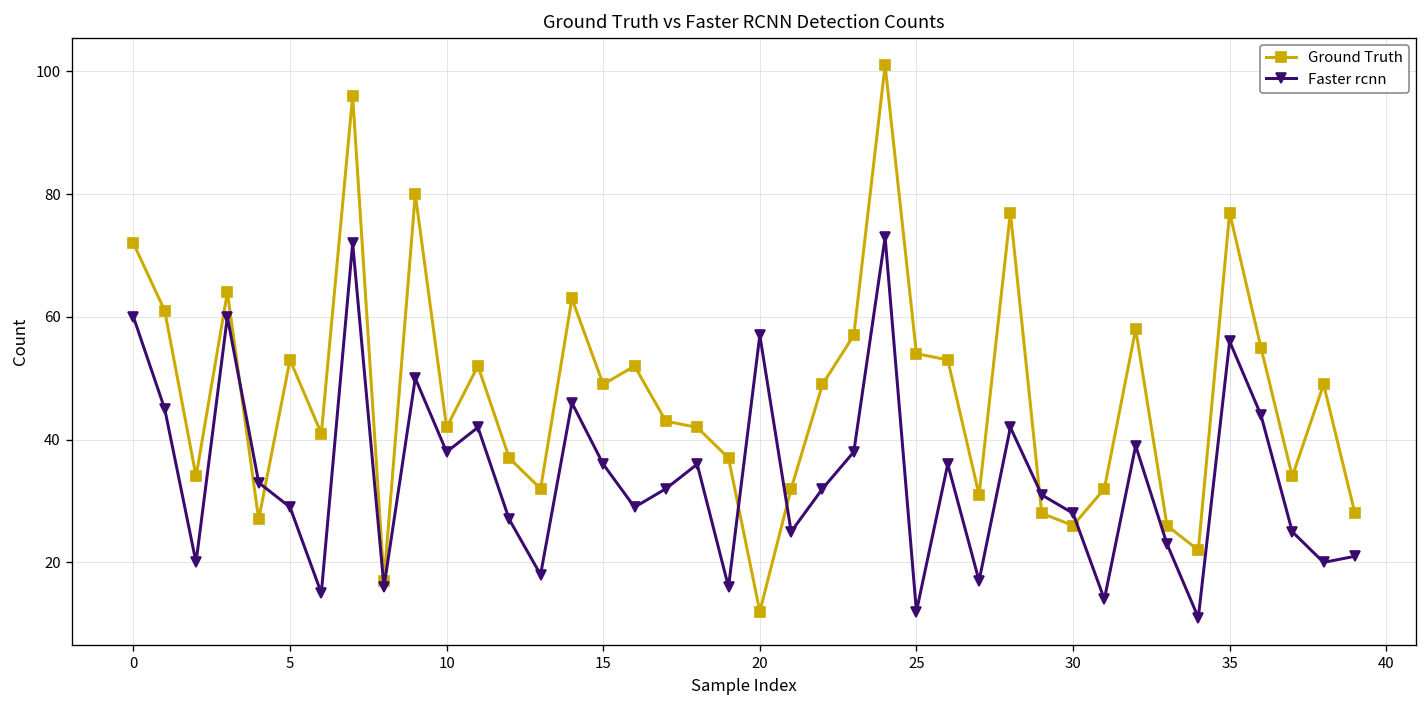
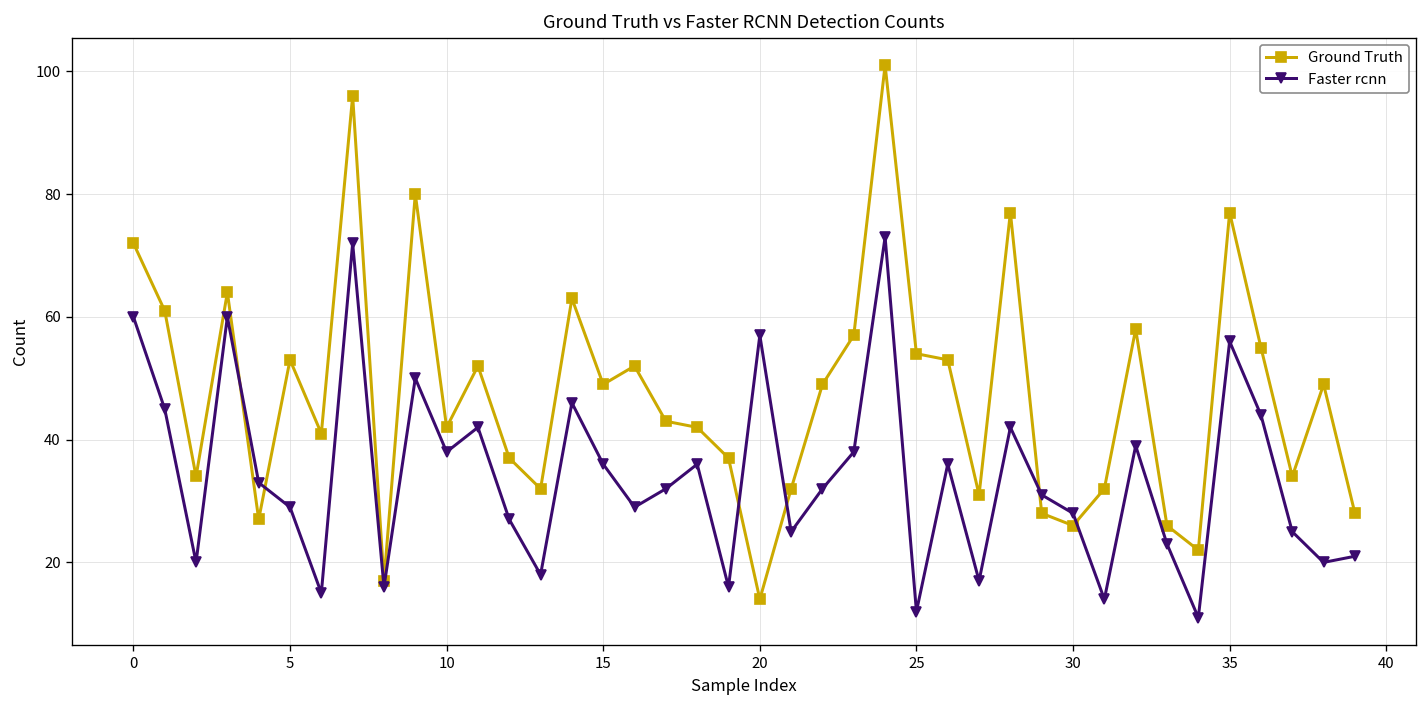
  {
    "Ground Truth": {
      "0": 72,
      "5": 53,
      "10": 42,
      "15": 49,
-     "20": 12,
+     "20": 14,
      "25": 54,
      "30": 26,
      "35": 77
    },
    "Faster rcnn": {
      "0": 60,
      "5": 29,
      "10": 38,
      "15": 36,
      "20": 57,
      "25": 12,
      "30": 28,
      "35": 56
    }
  }
